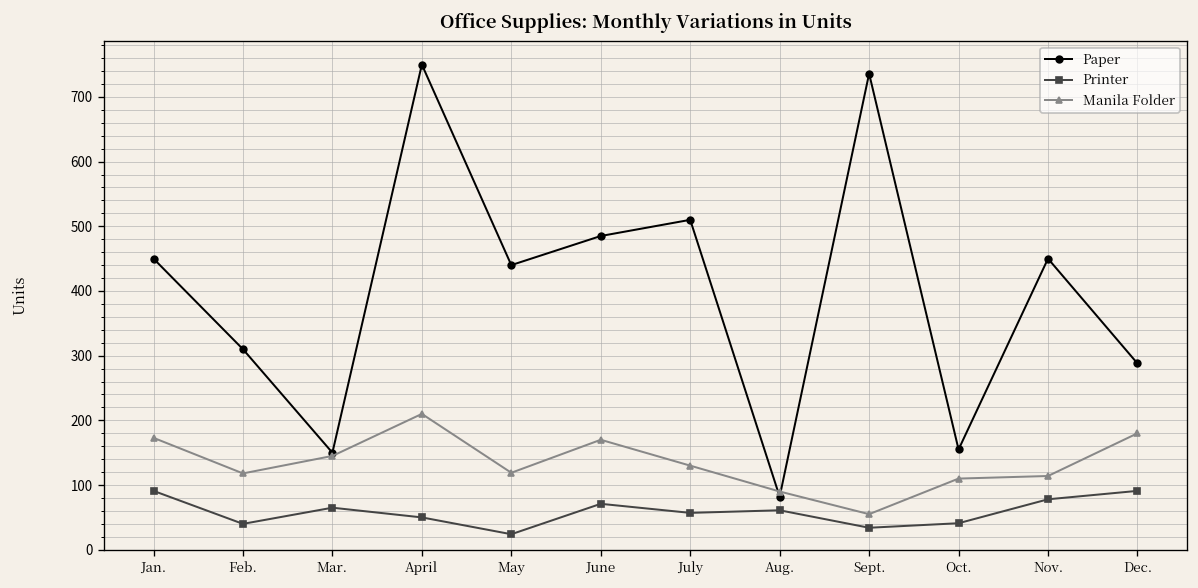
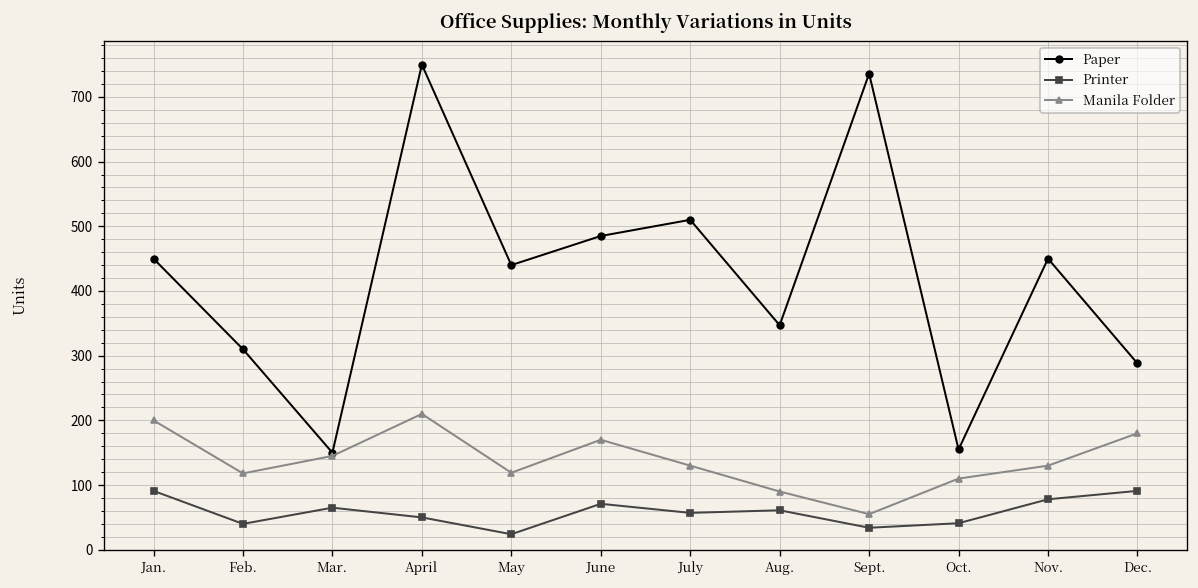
  {
    "Paper": {
      "Jan.": 450,
      "Feb.": 310,
      "Mar.": 150,
      "April": 750,
      "May": 440,
      "June": 490,
      "July": 510,
-     "Aug.": 80,
+     "Aug.": 350,
      "Sept.": 740,
      "Oct.": 160,
      "Nov.": 450,
      "Dec.": 290
    },
    "Printer": {
      "Jan.": 90,
      "Feb.": 40,
      "Mar.": 70,
      "April": 50,
      "May": 20,
      "June": 70,
      "July": 60,
      "Aug.": 60,
      "Sept.": 30,
      "Oct.": 40,
      "Nov.": 80,
      "Dec.": 90
    },
    "Manila Folder": {
-     "Jan.": 170,
+     "Jan.": 200,
      "Feb.": 120,
      "Mar.": 150,
      "April": 210,
      "May": 120,
      "June": 170,
      "July": 130,
      "Aug.": 90,
      "Sept.": 60,
      "Oct.": 110,
-     "Nov.": 110,
+     "Nov.": 130,
      "Dec.": 180
    }
  }
